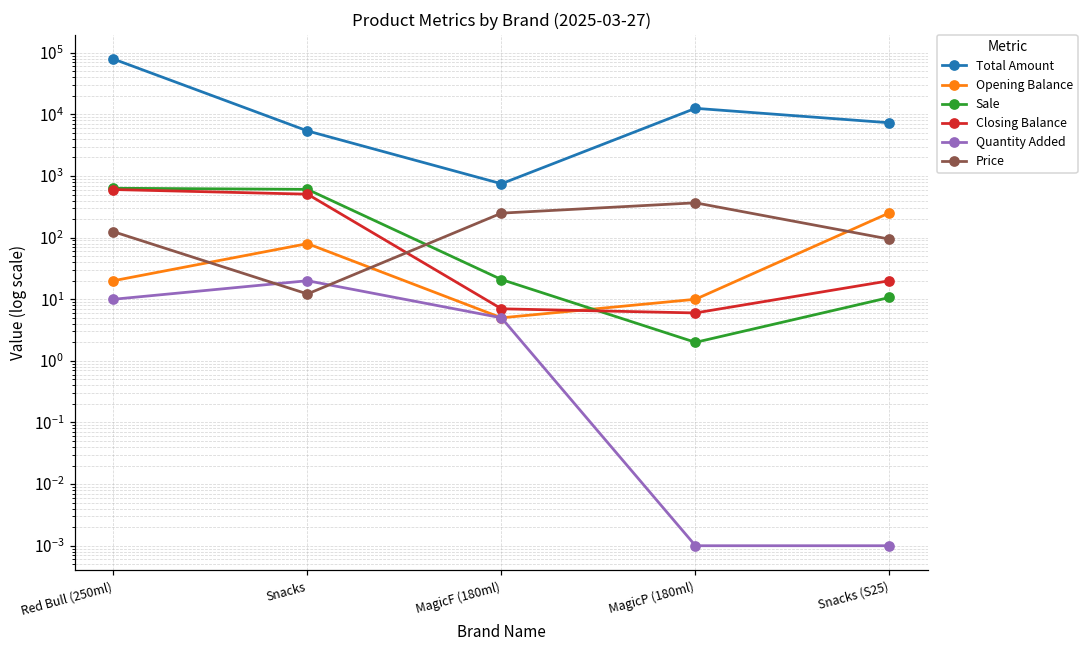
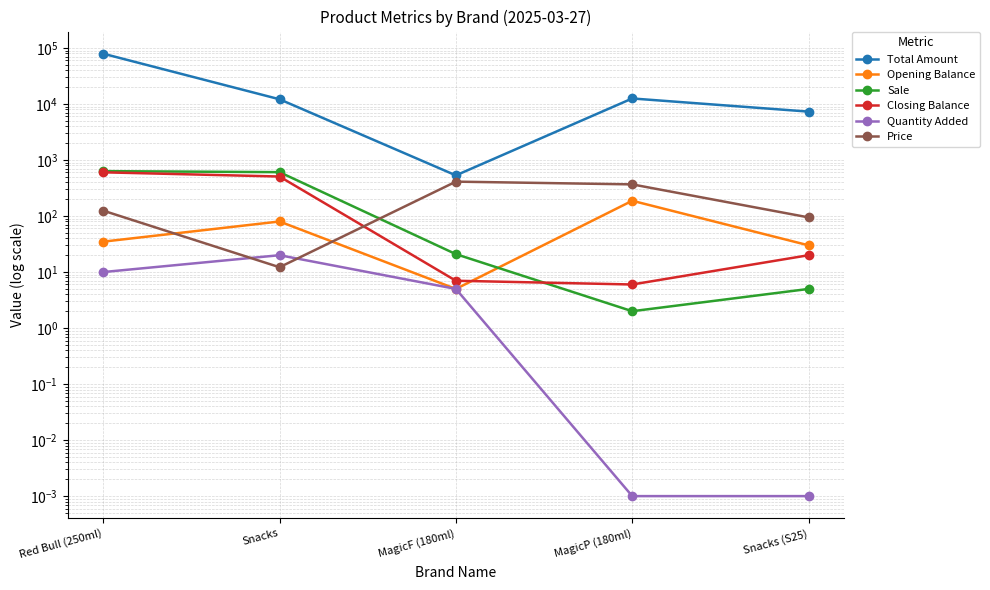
  {
    "Total Amount": {
      "Red Bull (250ml)": 80000,
-     "Snacks": 5000,
-     "MagicF (180ml)": 800,
+     "Snacks": 12000,
+     "MagicF (180ml)": 500,
      "MagicP (180ml)": 13000,
      "Snacks (S25)": 7000
    },
    "Opening Balance": {
-     "Red Bull (250ml)": 20,
+     "Red Bull (250ml)": 30,
      "Snacks": 80,
-     "MagicP (180ml)": 10,
-     "Snacks (S25)": 300
+     "MagicP (180ml)": 190,
+     "Snacks (S25)": 30
    },
    "Sale": {
      "Snacks": 600,
      "MagicF (180ml)": 21,
      "MagicP (180ml)": 2,
-     "Snacks (S25)": 11
+     "Snacks (S25)": 5
    },
    "Closing Balance": {
      "Snacks": 500,
      "MagicF (180ml)": 7,
      "MagicP (180ml)": 6,
      "Snacks (S25)": 20
    },
    "Quantity Added": {
      "Red Bull (250ml)": 10,
      "Snacks": 20,
      "MagicP (180ml)": 0.0010,
      "Snacks (S25)": 0.0010
    },
    "Price": {
      "Red Bull (250ml)": 130,
      "Snacks": 12,
-     "MagicF (180ml)": 300,
+     "MagicF (180ml)": 400,
      "MagicP (180ml)": 400,
      "Snacks (S25)": 90
    }
  }
